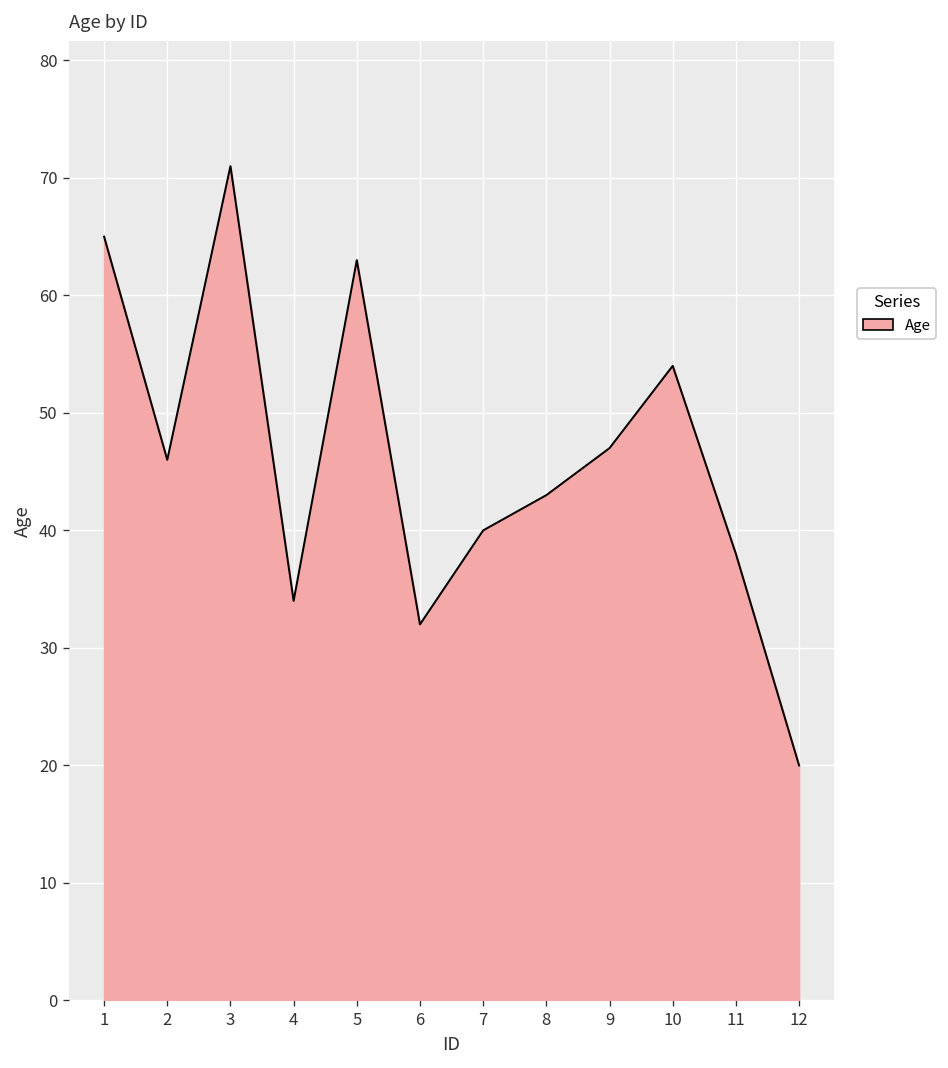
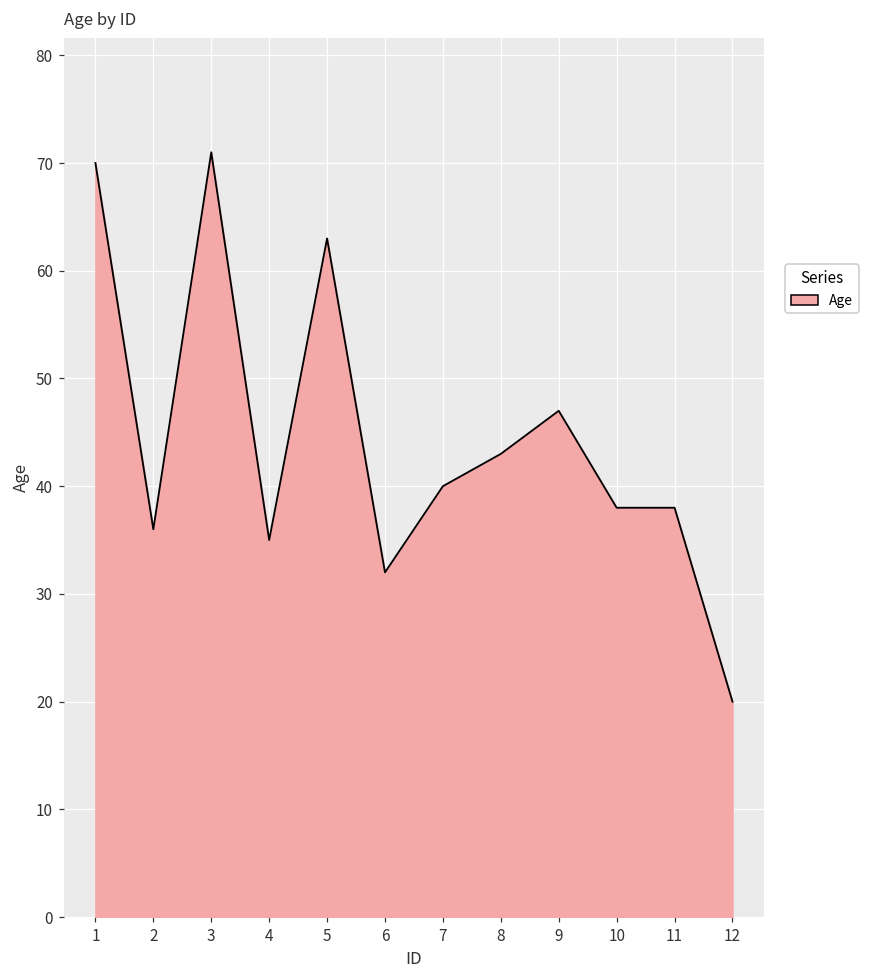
  {
-   "1": 65,
-   "2": 46,
+   "1": 70,
+   "2": 36,
    "3": 71,
-   "4": 34,
+   "4": 35,
    "5": 63,
    "6": 32,
    "7": 40,
    "8": 43,
    "9": 47,
-   "10": 54,
+   "10": 38,
    "11": 38,
    "12": 20
  }
